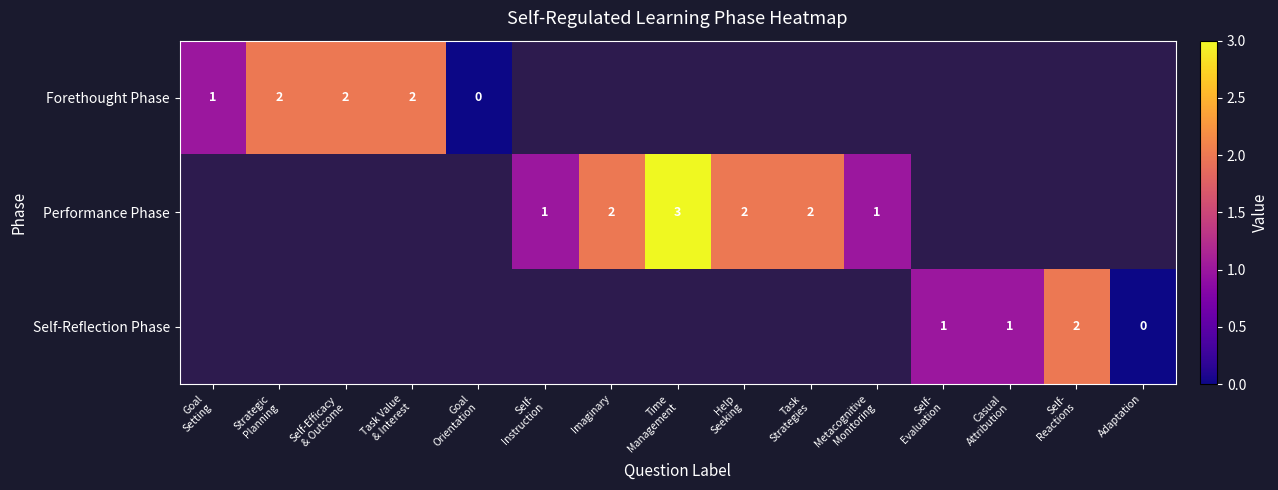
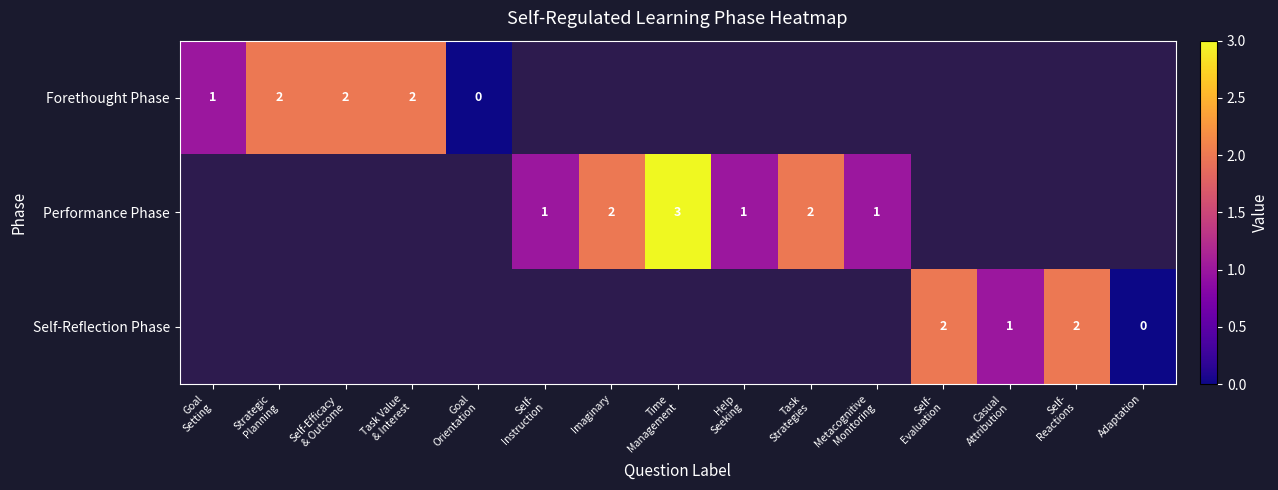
  {
    "Forethought Phase": {
      "Goal Setting": 1,
      "Strategic Planning": 2,
      "Self-Efficacy & Outcome": 2,
      "Task Value & Interest": 2,
      "Goal Orientation": 0
    },
    "Performance Phase": {
      "Self- Instruction": 1,
      "Imaginary": 2,
      "Time Management": 3,
-     "Help Seeking": 2,
+     "Help Seeking": 1,
      "Task Strategies": 2,
      "Metacognitive Monitoring": 1
    },
    "Self-Reflection Phase": {
-     "Self- Evaluation": 1,
+     "Self- Evaluation": 2,
      "Casual Attribution": 1,
      "Self- Reactions": 2,
      "Adaptation": 0
    }
  }
